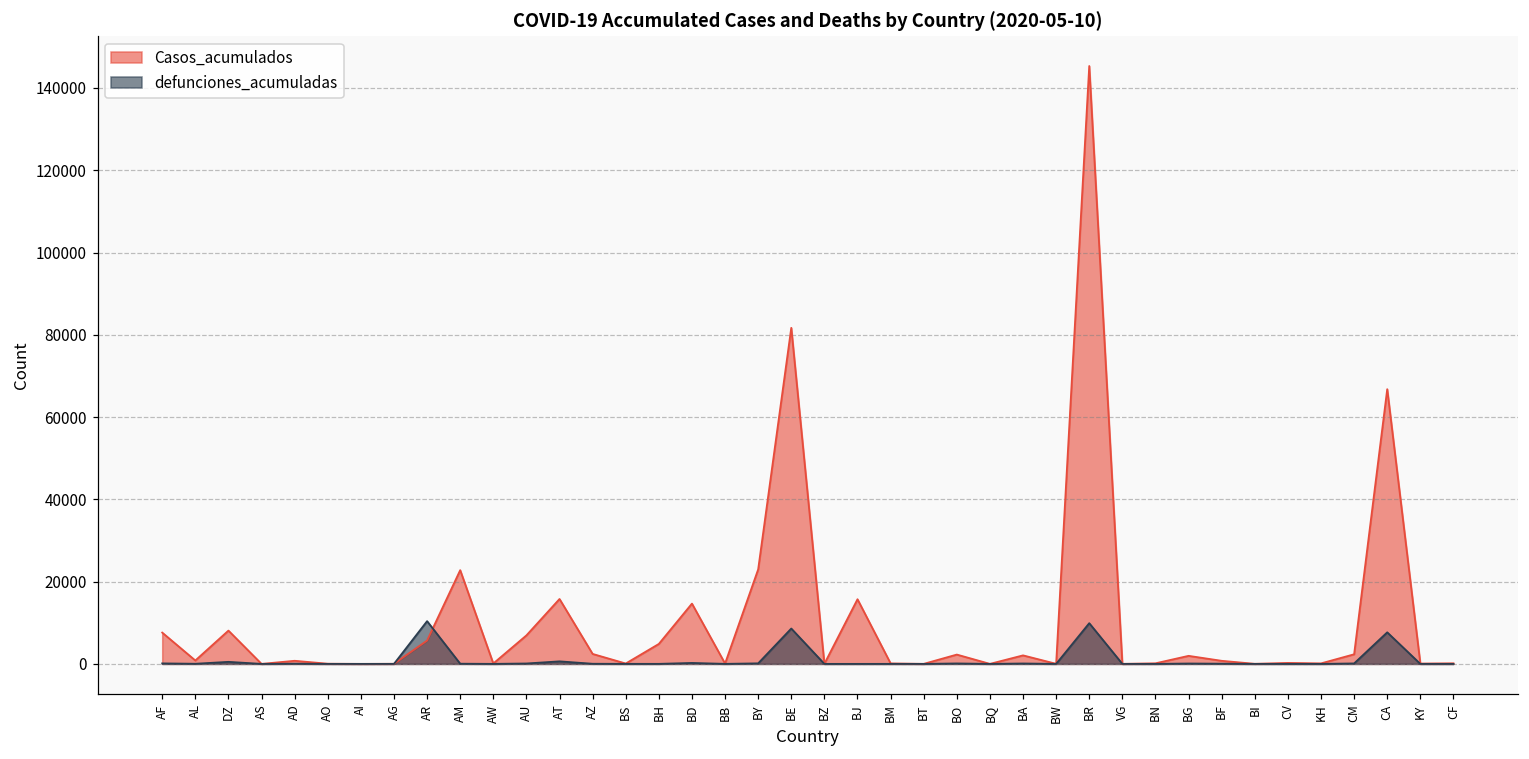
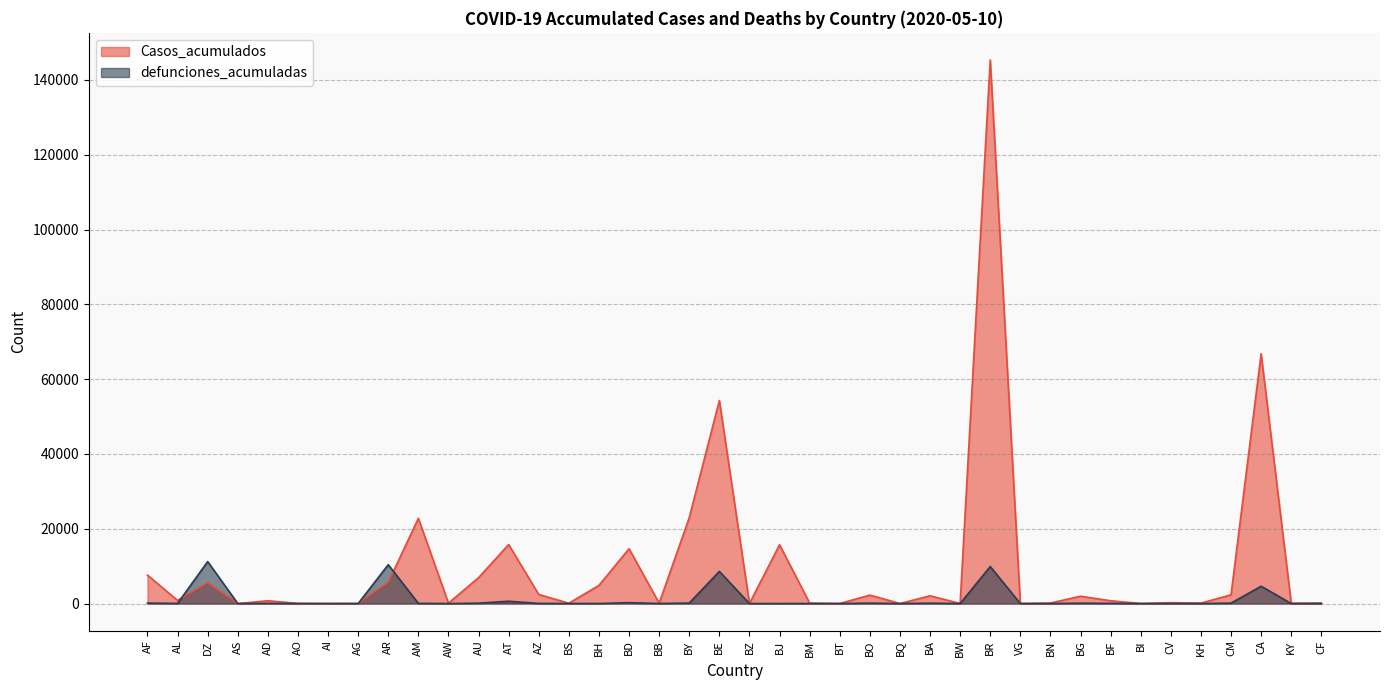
  {
    "Casos_acumulados": {
      "AF": 8000,
      "AL": 1000,
-     "DZ": 8000,
+     "DZ": 6000,
      "AD": 1000,
      "AR": 6000,
      "AM": 23000,
      "AU": 7000,
      "AT": 16000,
      "AZ": 2000,
      "BH": 5000,
      "BD": 15000,
      "BY": 23000,
-     "BE": 82000,
+     "BE": 54000,
      "BJ": 16000,
      "BO": 2000,
      "BA": 2000,
      "BR": 145000,
      "BG": 2000,
      "BF": 1000,
      "CM": 2000,
      "CA": 67000
    },
    "defunciones_acumuladas": {
      "AF": 0,
      "AL": 0,
-     "DZ": 0,
+     "DZ": 11000,
      "AD": 0,
      "AR": 10000,
      "AM": 0,
      "AU": 0,
      "AT": 1000,
      "AZ": 0,
      "BH": 0,
      "BD": 0,
      "BY": 0,
      "BE": 9000,
      "BJ": 0,
      "BO": 0,
      "BA": 0,
      "BR": 10000,
      "BG": 0,
      "BF": 0,
      "CM": 0,
-     "CA": 8000
+     "CA": 5000
    }
  }
